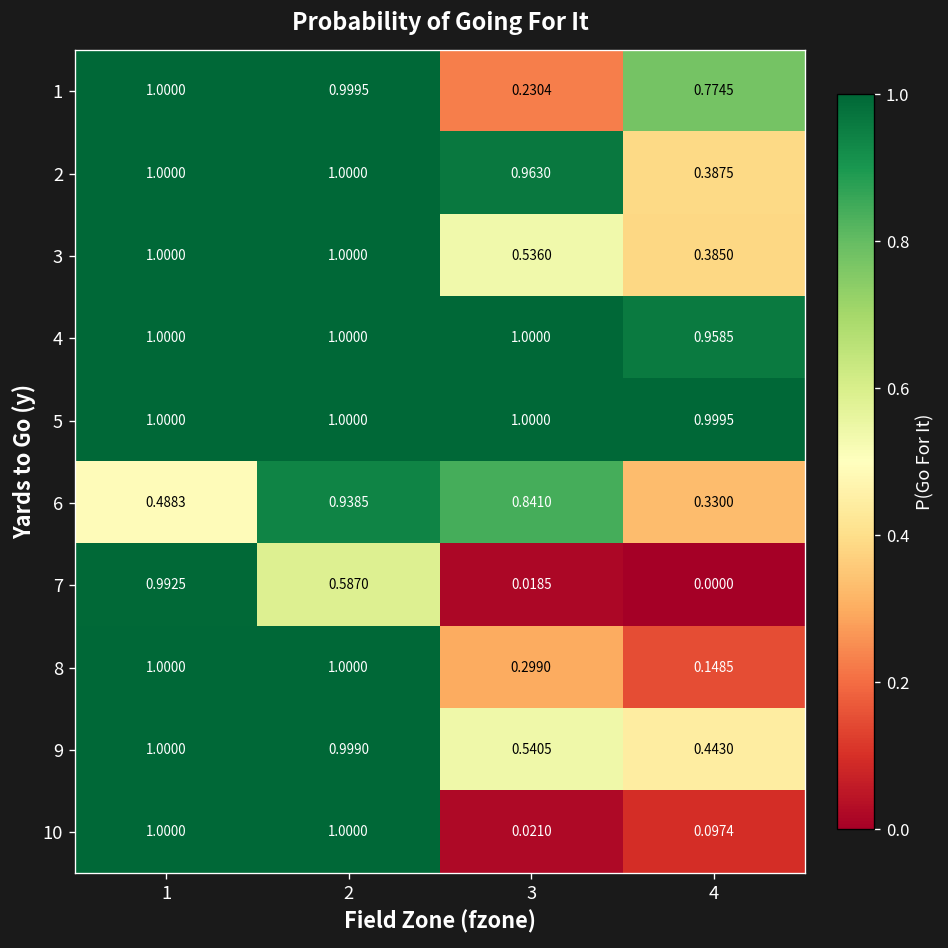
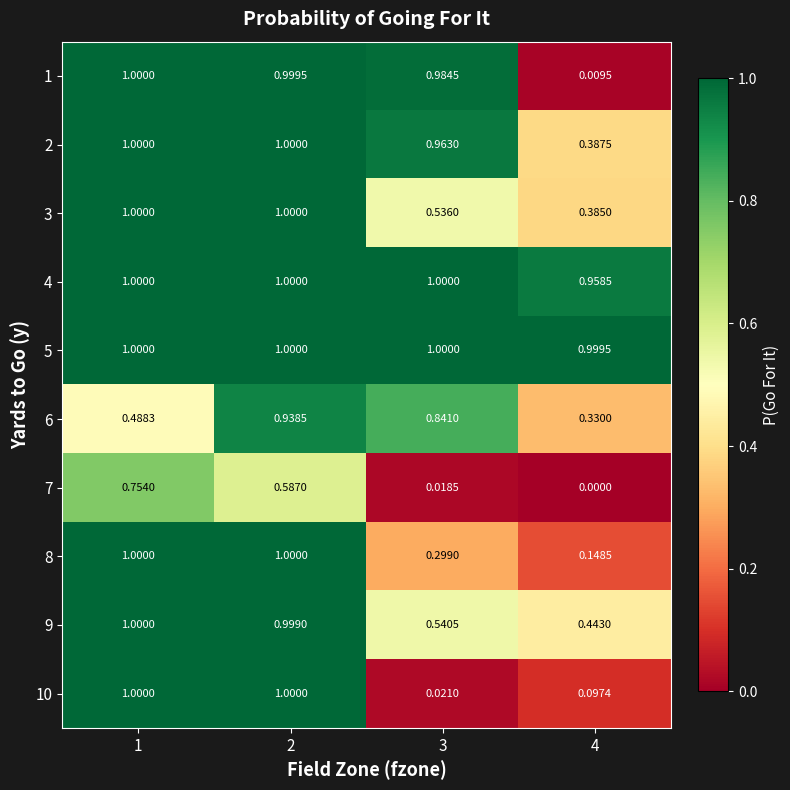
  {
    "1": {
      "1": 1.0000,
      "2": 0.9995,
-     "3": 0.2304,
-     "4": 0.7745
+     "3": 0.9845,
+     "4": 0.0095
    },
    "2": {
      "1": 1.0000,
      "2": 1.0000,
      "3": 0.9630,
      "4": 0.3875
    },
    "3": {
      "1": 1.0000,
      "2": 1.0000,
      "3": 0.5360,
      "4": 0.3850
    },
    "4": {
      "1": 1.0000,
      "2": 1.0000,
      "3": 1.0000,
      "4": 0.9585
    },
    "5": {
      "1": 1.0000,
      "2": 1.0000,
      "3": 1.0000,
      "4": 0.9995
    },
    "6": {
      "1": 0.4883,
      "2": 0.9385,
      "3": 0.8410,
      "4": 0.3300
    },
    "7": {
-     "1": 0.9925,
+     "1": 0.7540,
      "2": 0.5870,
      "3": 0.0185,
      "4": 0.0000
    },
    "8": {
      "1": 1.0000,
      "2": 1.0000,
      "3": 0.2990,
      "4": 0.1485
    },
    "9": {
      "1": 1.0000,
      "2": 0.9990,
      "3": 0.5405,
      "4": 0.4430
    },
    "10": {
      "1": 1.0000,
      "2": 1.0000,
      "3": 0.0210,
      "4": 0.0974
    }
  }
